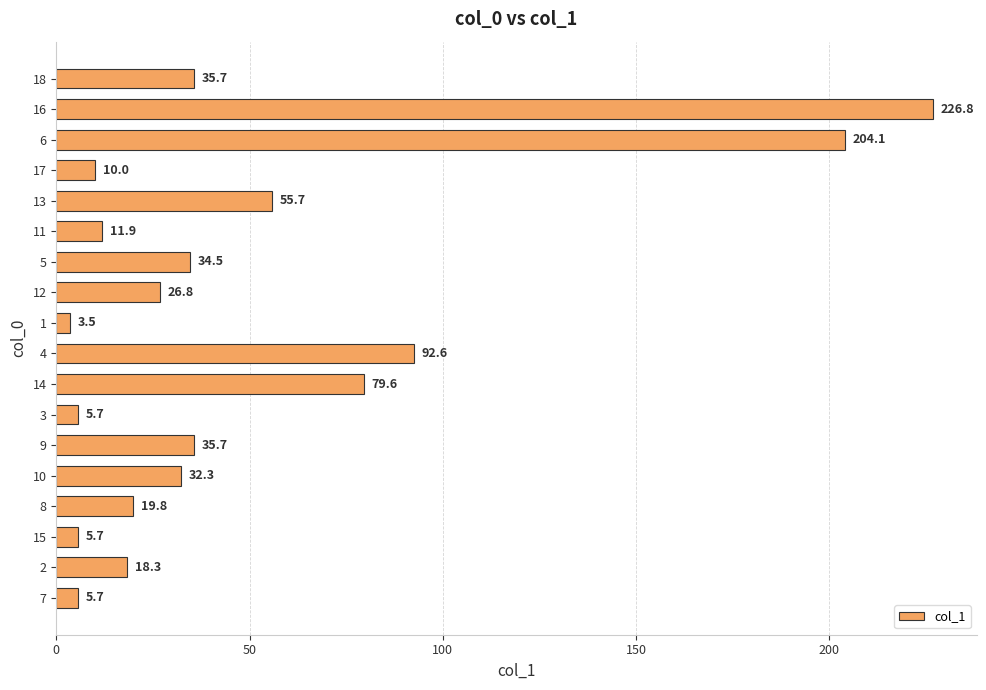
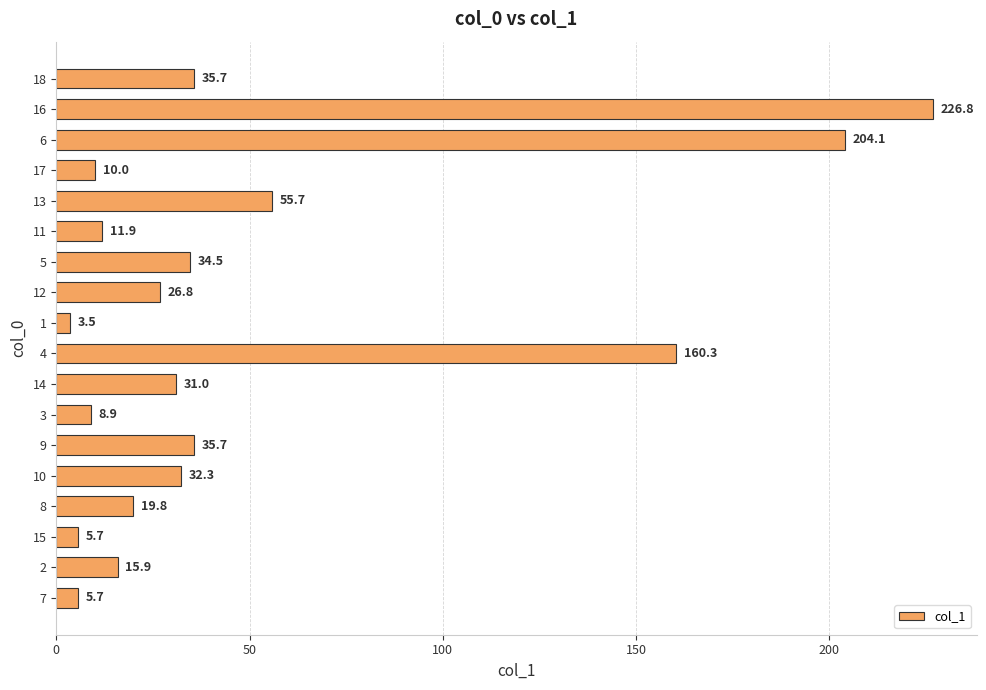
  {
    "18": 35.7,
    "16": 226.8,
    "6": 204.1,
    "17": 10.0,
    "13": 55.7,
    "11": 11.9,
    "5": 34.5,
    "12": 26.8,
    "1": 3.5,
-   "4": 92.6,
-   "14": 79.6,
-   "3": 5.7,
+   "4": 160.3,
+   "14": 31.0,
+   "3": 8.9,
    "9": 35.7,
    "10": 32.3,
    "8": 19.8,
    "15": 5.7,
-   "2": 18.3,
+   "2": 15.9,
    "7": 5.7
  }
